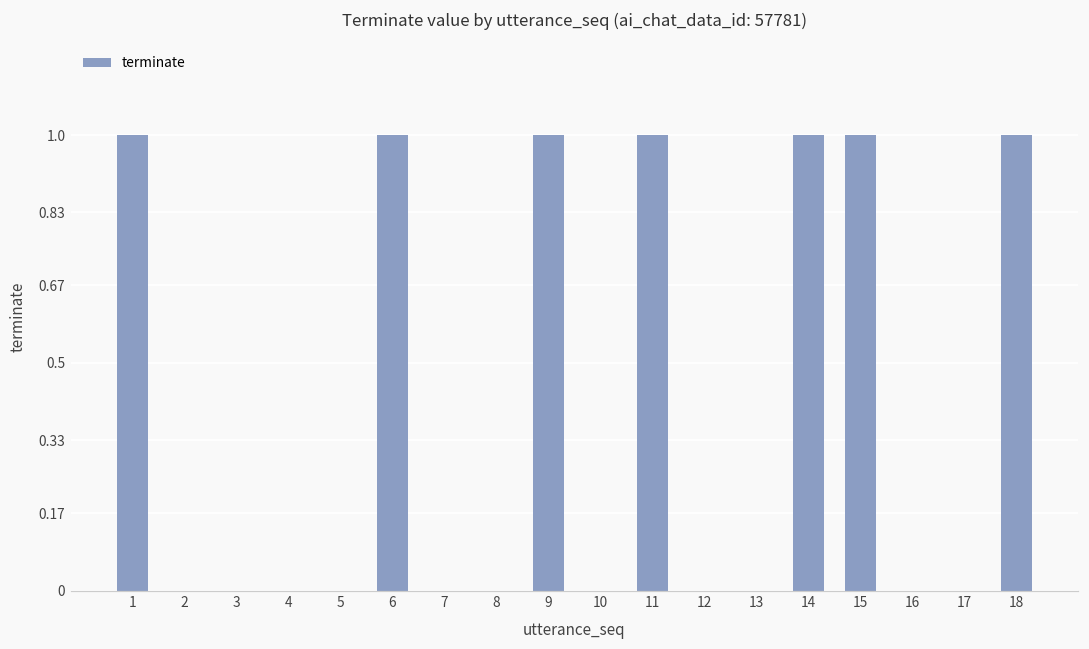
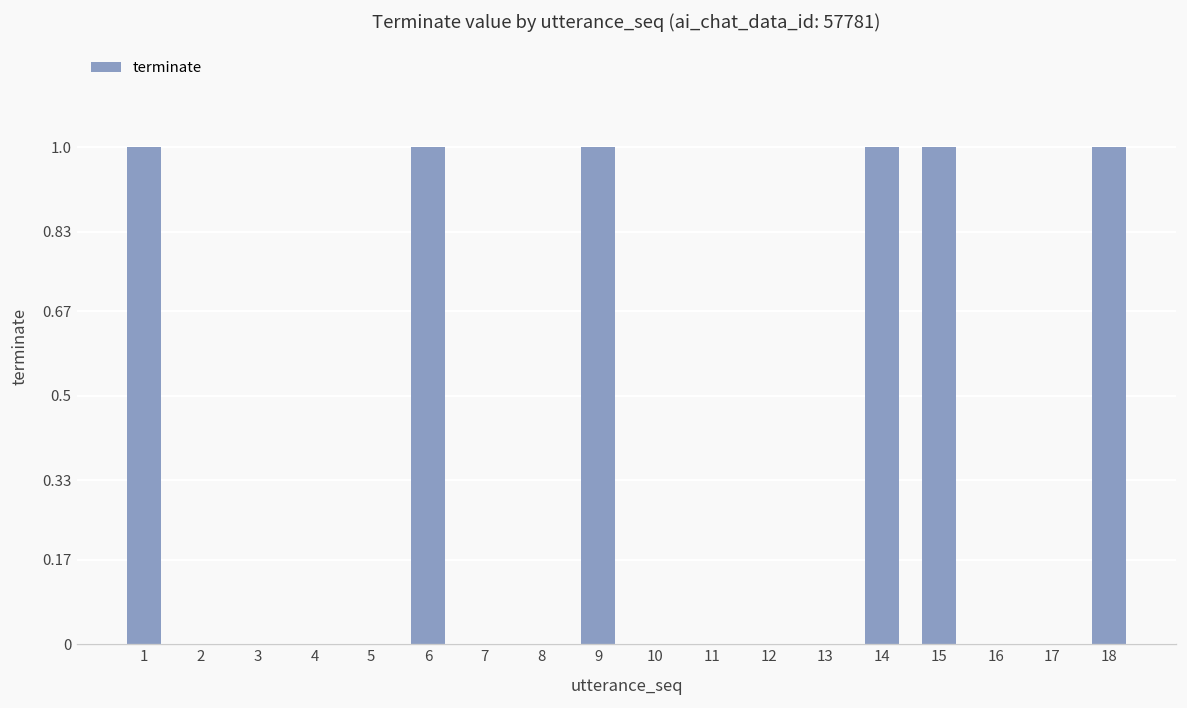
  {
    "1": 1,
    "2": 0,
    "3": 0,
    "4": 0,
    "5": 0,
    "6": 1,
    "7": 0,
    "8": 0,
    "9": 1,
    "10": 0,
-   "11": 1,
+   "11": 0,
    "12": 0,
    "13": 0,
    "14": 1,
    "15": 1,
    "16": 0,
    "17": 0,
    "18": 1
  }
